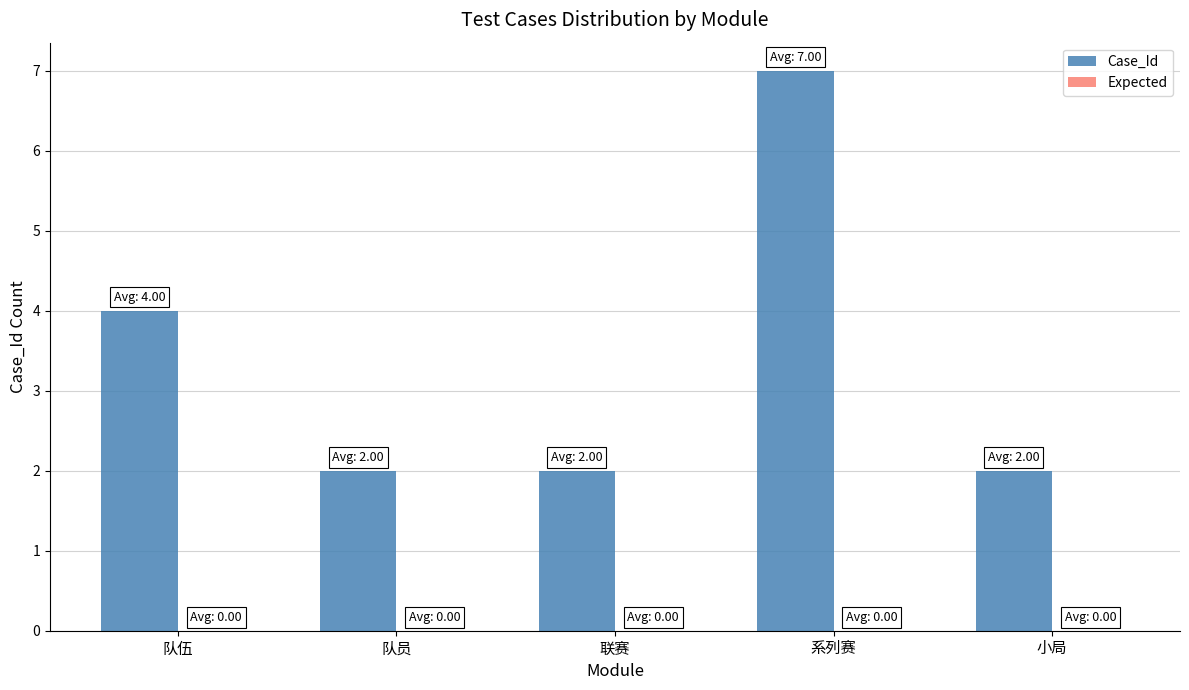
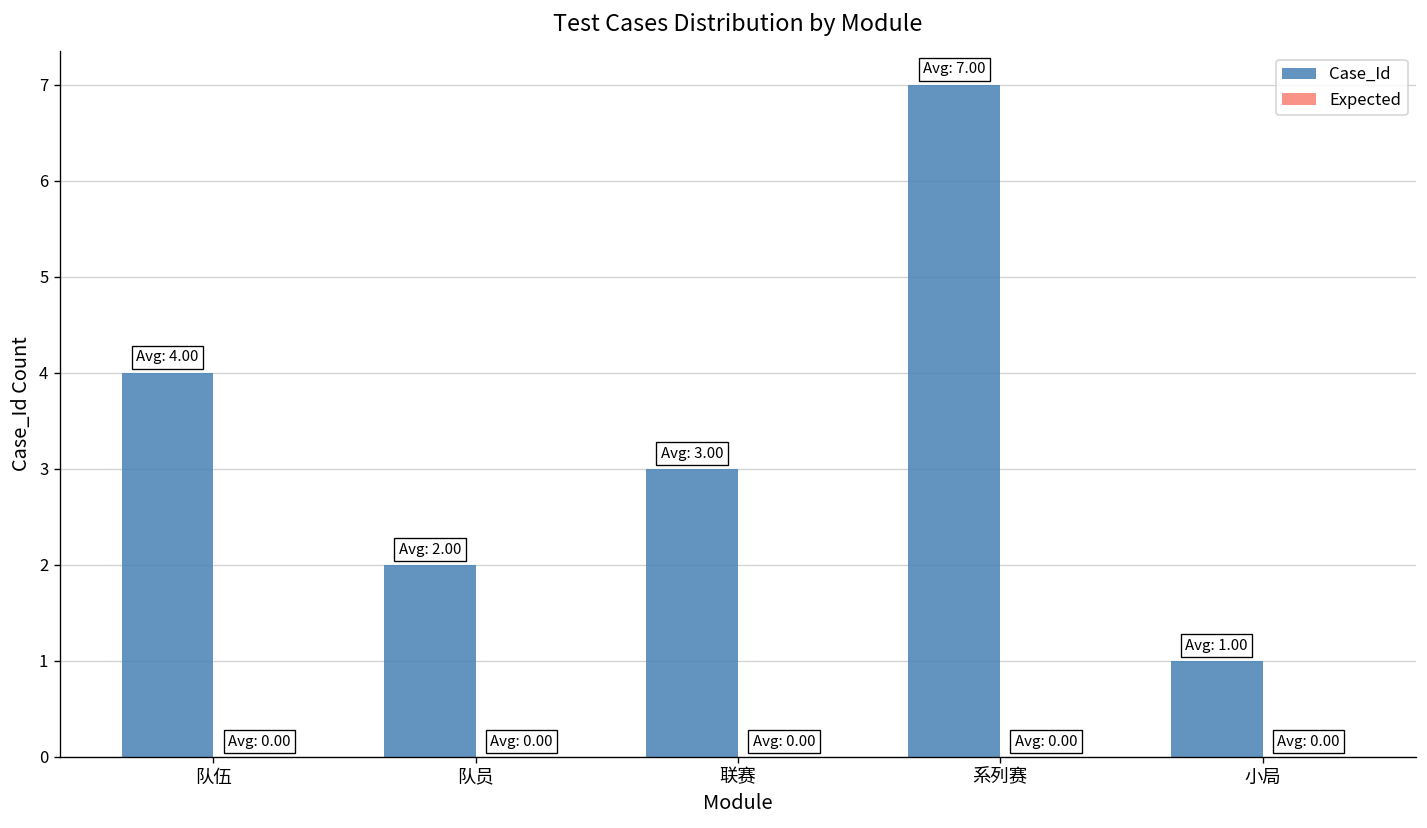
  {
    "Case_Id": {
-     "联赛": 2.00,
-     "小局": 2.00
+     "联赛": 3.00,
+     "小局": 1.00
    }
  }
